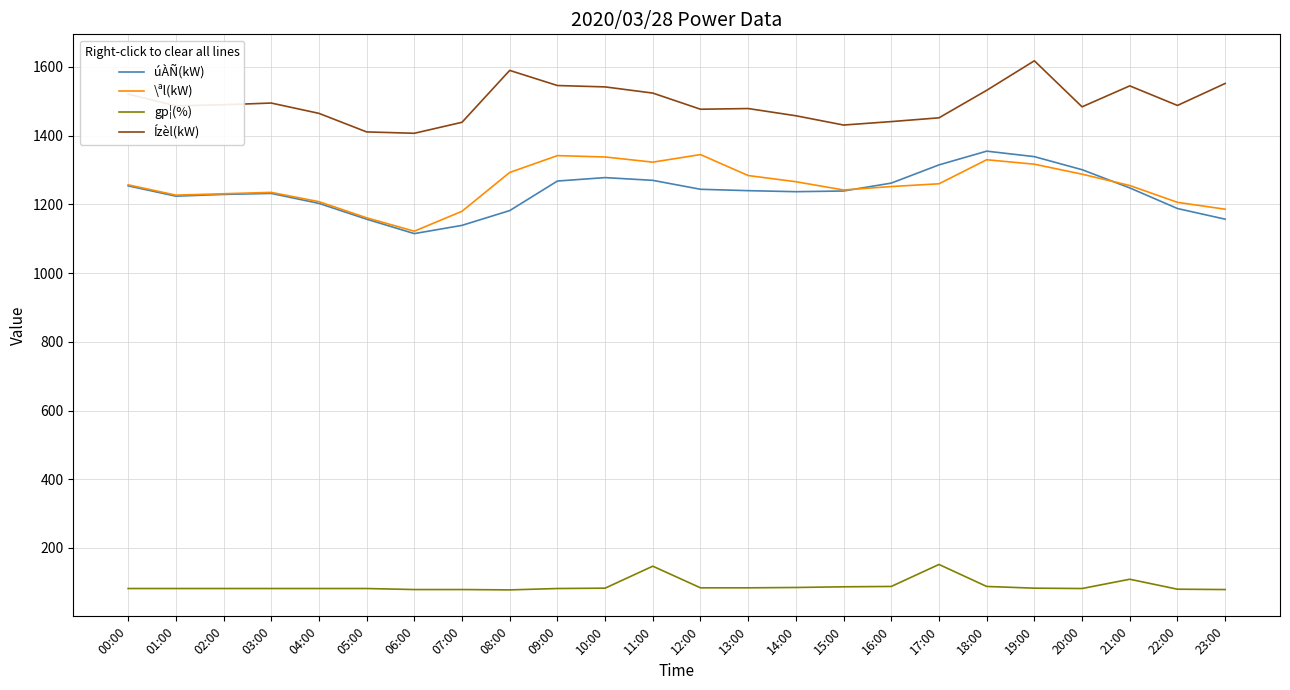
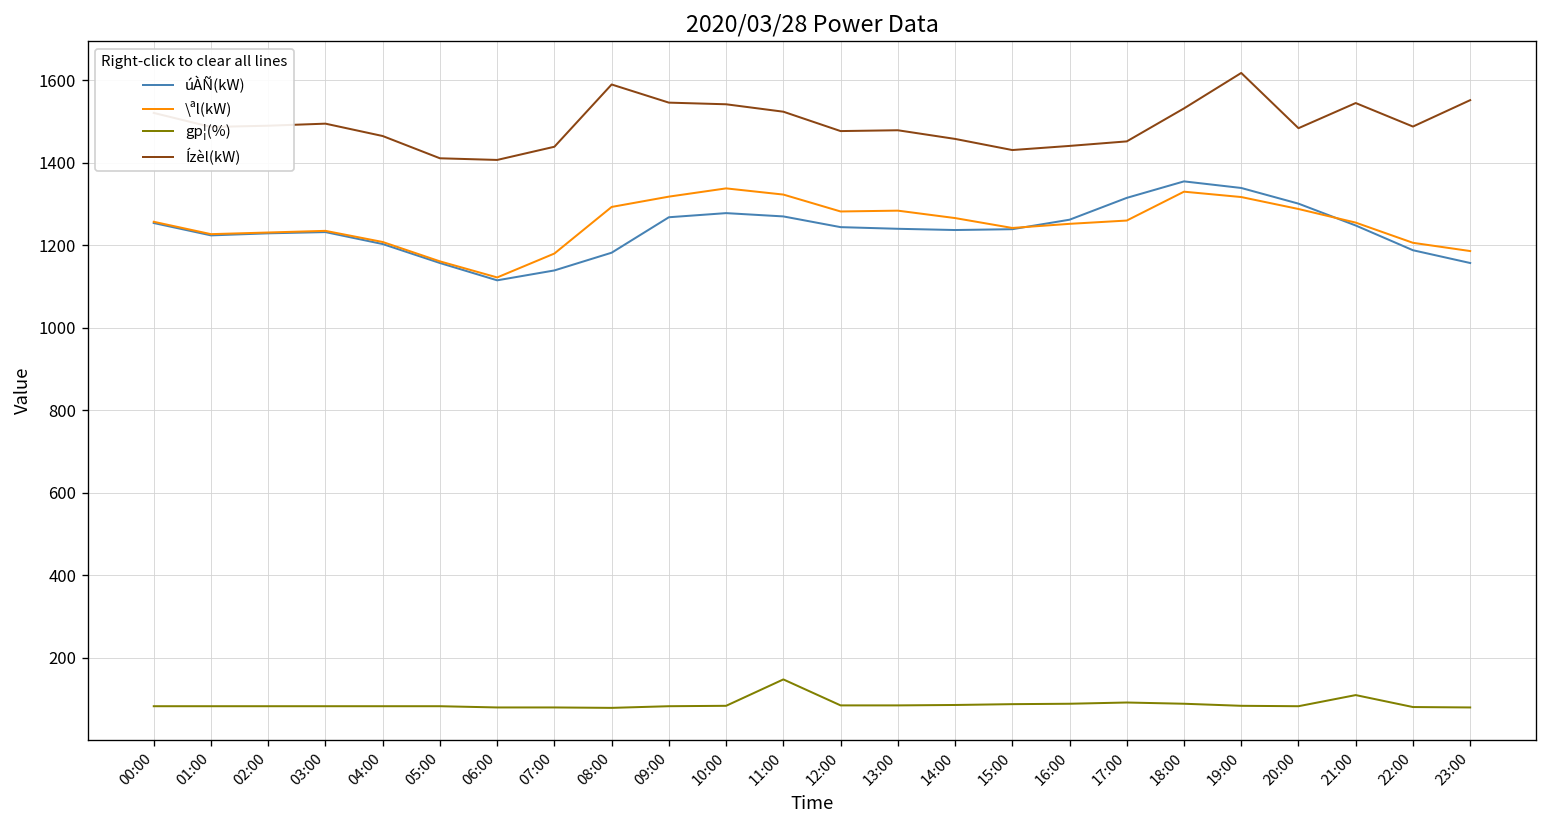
  {
    "úÀÑ(kW)": {
      "07:00": 1140,
      "08:00": 1180,
      "09:00": 1270,
      "10:00": 1280,
      "11:00": 1270,
      "12:00": 1240,
      "13:00": 1240,
      "14:00": 1240,
      "16:00": 1260,
      "17:00": 1320,
      "18:00": 1360,
      "19:00": 1340,
      "20:00": 1300,
      "22:00": 1190,
      "23:00": 1160
    },
    "\\ªl(kW)": {
      "07:00": 1180,
      "08:00": 1290,
-     "09:00": 1340,
+     "09:00": 1320,
      "10:00": 1340,
      "11:00": 1320,
-     "12:00": 1350,
+     "12:00": 1280,
      "13:00": 1280,
      "14:00": 1270,
      "16:00": 1250,
      "17:00": 1260,
      "18:00": 1330,
      "19:00": 1320,
      "20:00": 1290,
      "22:00": 1210,
      "23:00": 1190
    },
    "gp¦(%)": {
      "00:00": 80,
      "01:00": 80,
      "02:00": 80,
      "03:00": 80,
      "04:00": 80,
      "05:00": 80,
      "06:00": 80,
      "07:00": 80,
      "08:00": 80,
      "09:00": 80,
      "10:00": 80,
      "11:00": 150,
      "12:00": 80,
      "13:00": 80,
      "14:00": 90,
      "15:00": 90,
      "16:00": 90,
-     "17:00": 150,
+     "17:00": 90,
      "18:00": 90,
      "19:00": 80,
      "20:00": 80,
      "21:00": 110,
      "22:00": 80,
      "23:00": 80
    },
    "Ízèl(kW)": {
      "03:00": 1500,
      "04:00": 1470,
      "05:00": 1410,
      "06:00": 1410,
      "07:00": 1440,
      "08:00": 1590,
      "09:00": 1550,
      "10:00": 1540,
      "11:00": 1520,
      "12:00": 1480,
      "13:00": 1480,
      "14:00": 1460,
      "15:00": 1430,
      "16:00": 1440,
      "17:00": 1450,
      "18:00": 1530,
      "19:00": 1620,
      "20:00": 1480,
      "21:00": 1550,
      "22:00": 1490,
      "23:00": 1550
    }
  }
